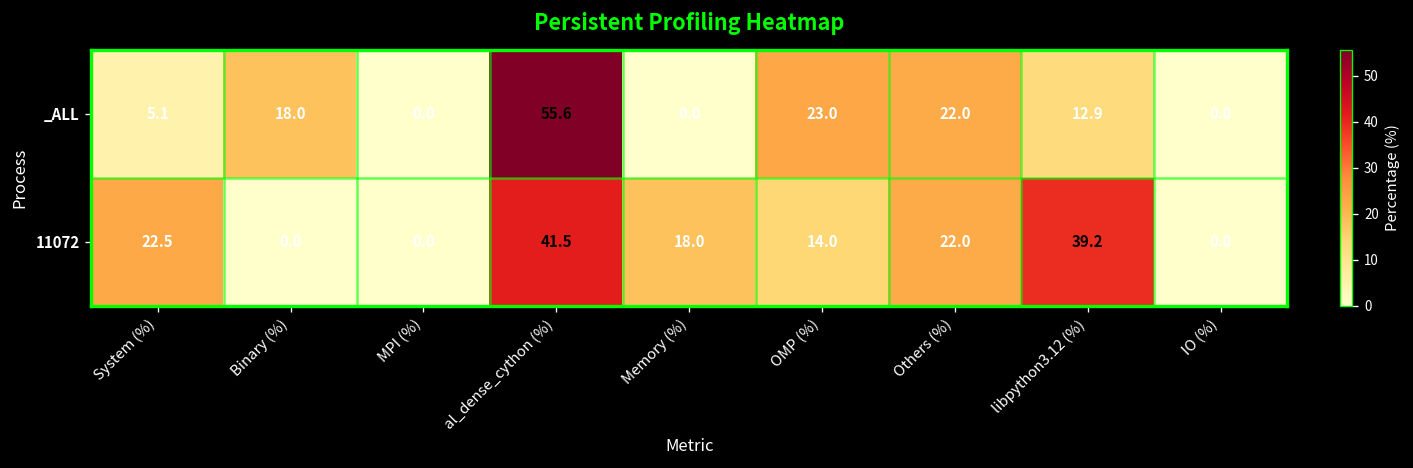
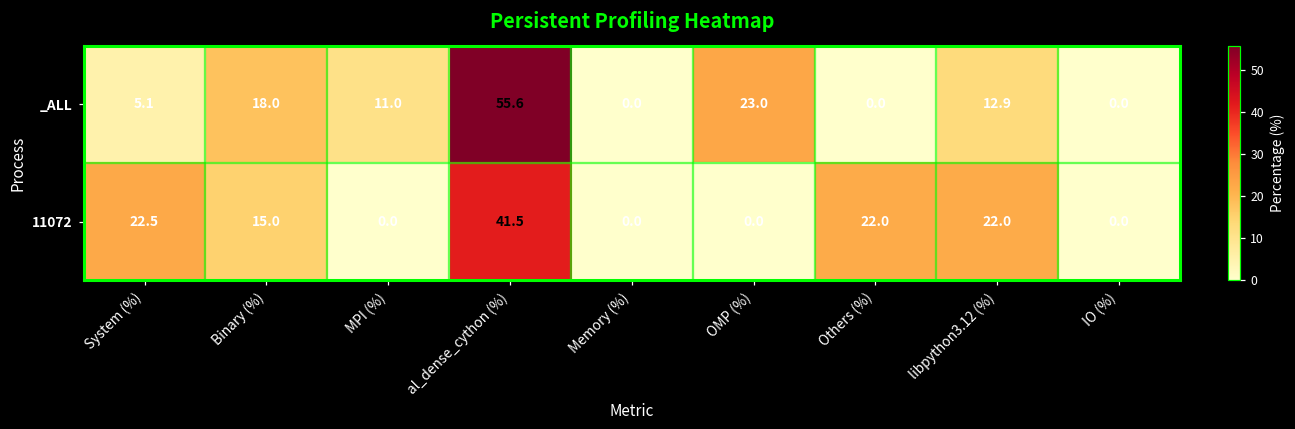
  {
    "_ALL": {
      "System (%)": 5.1,
      "Binary (%)": 18.0,
-     "MPI (%)": 0.0,
+     "MPI (%)": 11.0,
      "al_dense_cython (%)": 55.6,
      "Memory (%)": 0.0,
      "OMP (%)": 23.0,
-     "Others (%)": 22.0,
+     "Others (%)": 0.0,
      "libpython3.12 (%)": 12.9,
      "IO (%)": 0.0
    },
    "11072": {
      "System (%)": 22.5,
-     "Binary (%)": 0.0,
+     "Binary (%)": 15.0,
      "MPI (%)": 0.0,
      "al_dense_cython (%)": 41.5,
-     "Memory (%)": 18.0,
-     "OMP (%)": 14.0,
+     "Memory (%)": 0.0,
+     "OMP (%)": 0.0,
      "Others (%)": 22.0,
-     "libpython3.12 (%)": 39.2,
+     "libpython3.12 (%)": 22.0,
      "IO (%)": 0.0
    }
  }
